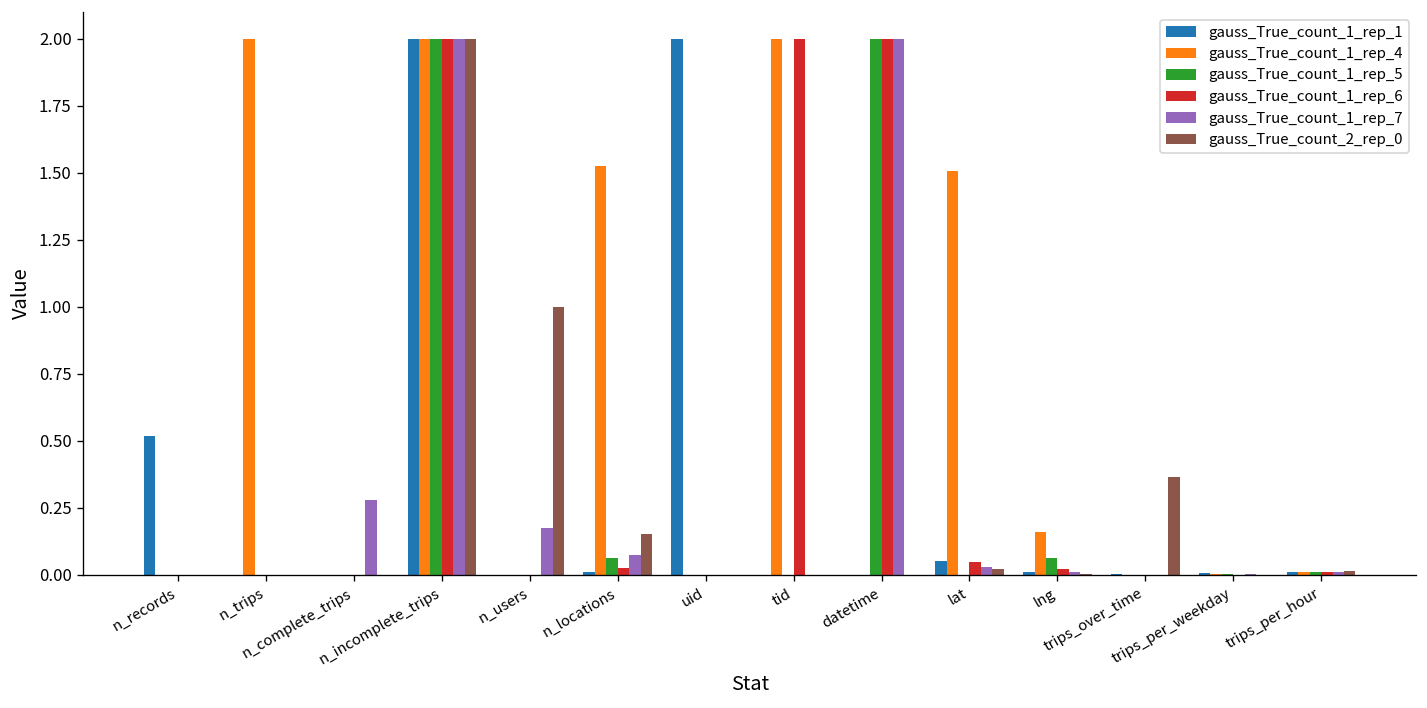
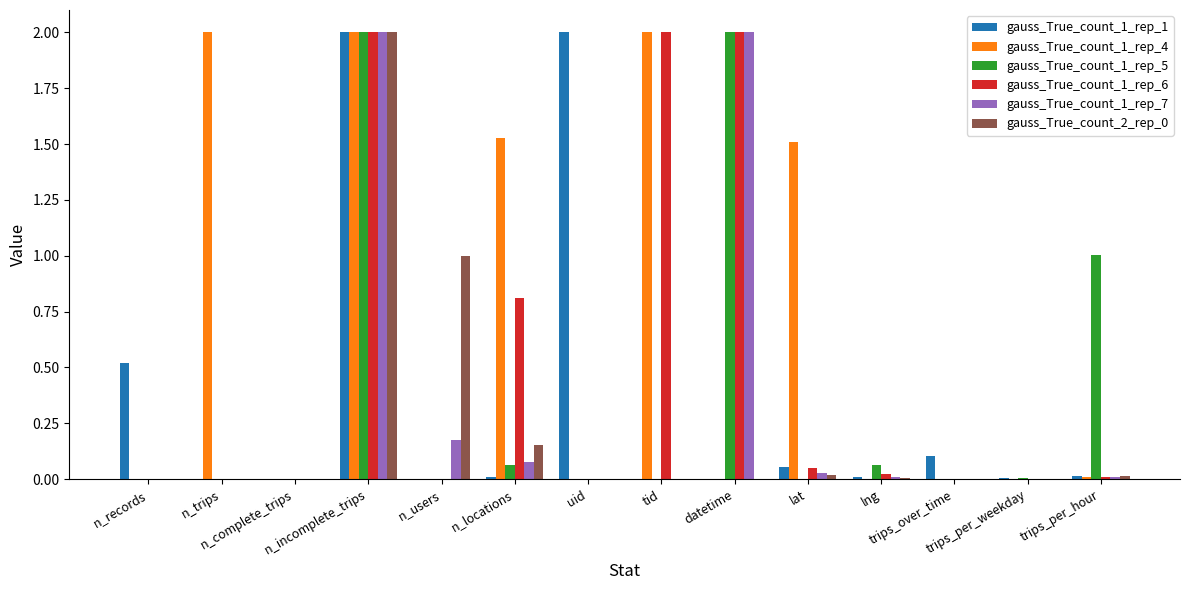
  {
    "gauss_True_count_1_rep_1": {
      "n_records": 0.52,
      "n_incomplete_trips": 2.00,
      "uid": 2.00,
      "tid": 0.00,
      "datetime": 0.00,
      "lat": 0.05,
-     "trips_over_time": 0.01,
+     "trips_over_time": 0.10,
      "trips_per_hour": 0.01
    },
    "gauss_True_count_1_rep_4": {
      "n_trips": 2.00,
      "n_incomplete_trips": 2.00,
      "n_locations": 1.53,
      "uid": 0.00,
      "tid": 2.00,
      "datetime": 0.00,
      "lat": 1.51,
-     "lng": 0.16,
+     "lng": 0.00,
      "trips_per_hour": 0.01
    },
    "gauss_True_count_1_rep_5": {
      "n_incomplete_trips": 2.00,
      "n_locations": 0.06,
      "uid": 0.00,
      "tid": 0.00,
      "datetime": 2.00,
      "lng": 0.06,
-     "trips_per_hour": 0.01
+     "trips_per_hour": 1.01
    },
    "gauss_True_count_1_rep_6": {
      "n_incomplete_trips": 2.00,
-     "n_locations": 0.03,
+     "n_locations": 0.81,
      "uid": 0.00,
      "tid": 2.00,
      "datetime": 2.00,
      "lat": 0.05,
      "lng": 0.02
    },
    "gauss_True_count_1_rep_7": {
-     "n_complete_trips": 0.28,
+     "n_complete_trips": 0.00,
      "n_incomplete_trips": 2.00,
      "n_users": 0.17,
      "n_locations": 0.07,
      "uid": 0.00,
      "tid": 0.00,
      "datetime": 2.00,
      "lat": 0.03
    },
    "gauss_True_count_2_rep_0": {
      "n_incomplete_trips": 2.00,
      "n_users": 1.00,
      "n_locations": 0.15,
      "uid": 0.00,
      "tid": 0.00,
      "datetime": 0.00,
      "lat": 0.02,
-     "trips_over_time": 0.37,
+     "trips_over_time": 0.00,
      "trips_per_hour": 0.01
    }
  }
